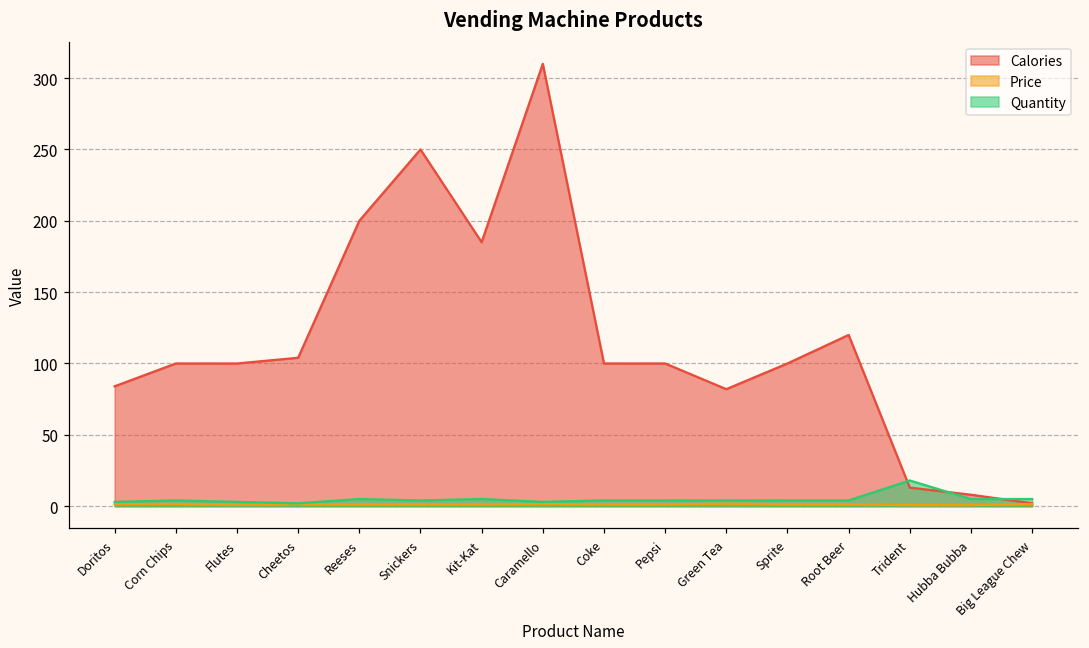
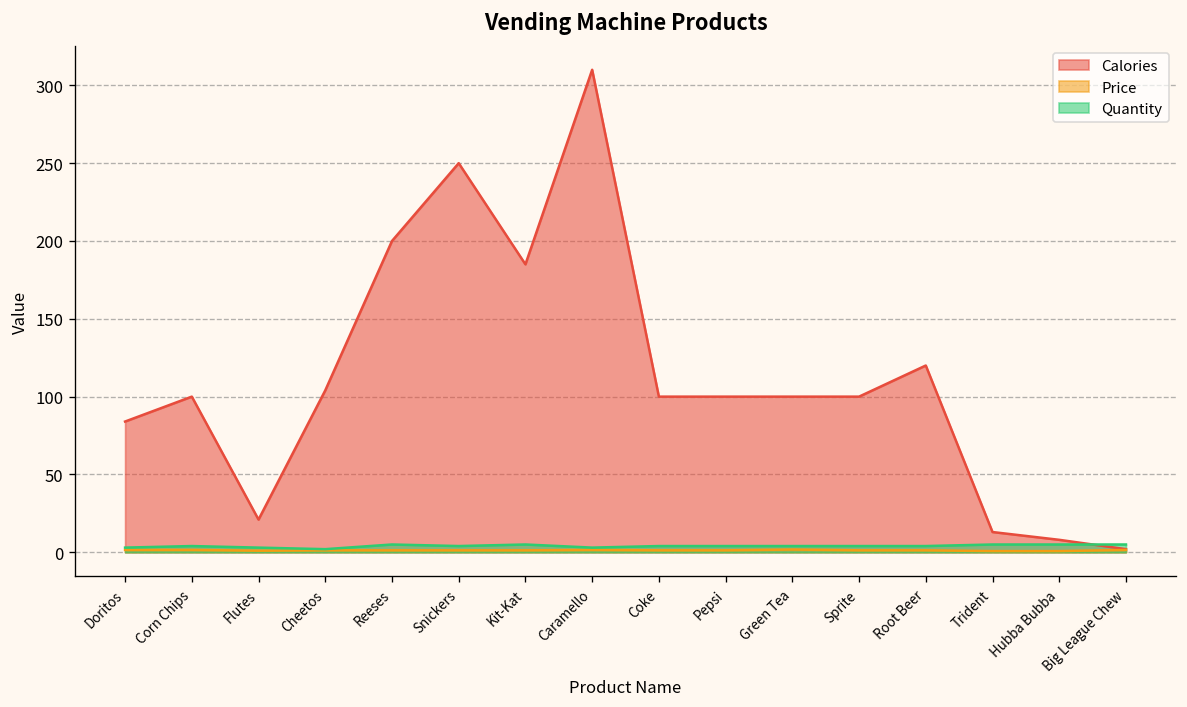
  {
    "Calories": {
      "Doritos": 84,
      "Corn Chips": 100,
-     "Flutes": 100,
+     "Flutes": 21,
      "Cheetos": 104,
      "Reeses": 200,
      "Snickers": 250,
      "Kit-Kat": 185,
      "Caramello": 310,
      "Coke": 100,
      "Pepsi": 100,
-     "Green Tea": 82,
+     "Green Tea": 100,
      "Sprite": 100,
      "Root Beer": 120,
      "Trident": 13,
      "Hubba Bubba": 8
    },
    "Price": {
      "Corn Chips": 2,
      "Flutes": 1,
      "Reeses": 1,
      "Snickers": 1,
      "Kit-Kat": 1,
      "Coke": 1,
      "Pepsi": 1,
      "Green Tea": 2,
      "Sprite": 1,
      "Root Beer": 1,
      "Trident": 1,
      "Hubba Bubba": 1
    },
    "Quantity": {
      "Corn Chips": 4,
      "Flutes": 3,
      "Reeses": 5,
      "Snickers": 4,
      "Kit-Kat": 5,
      "Coke": 4,
      "Pepsi": 4,
      "Green Tea": 4,
      "Sprite": 4,
      "Root Beer": 4,
-     "Trident": 18,
+     "Trident": 5,
      "Hubba Bubba": 5,
      "Big League Chew": 5
    }
  }
